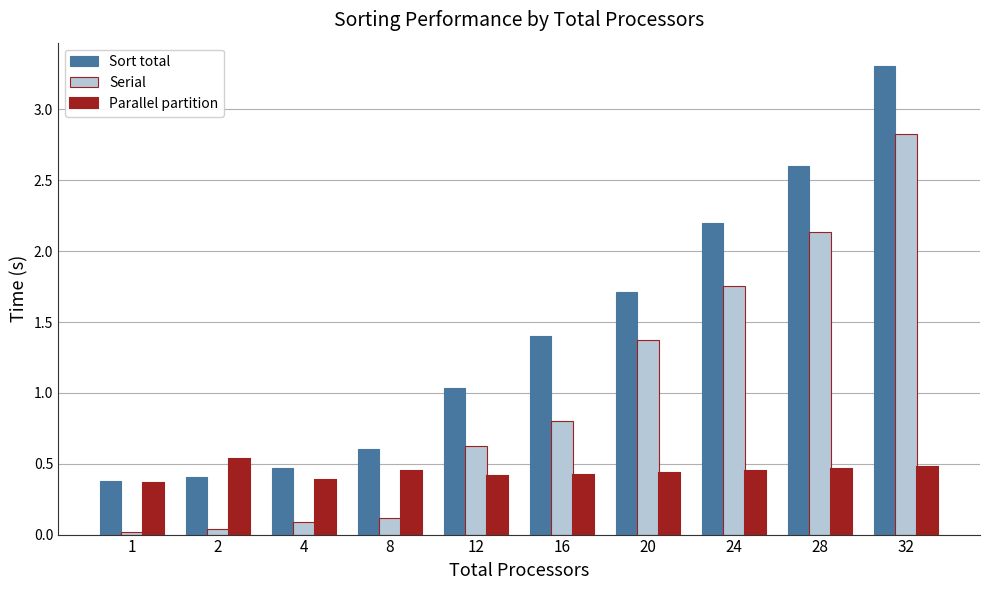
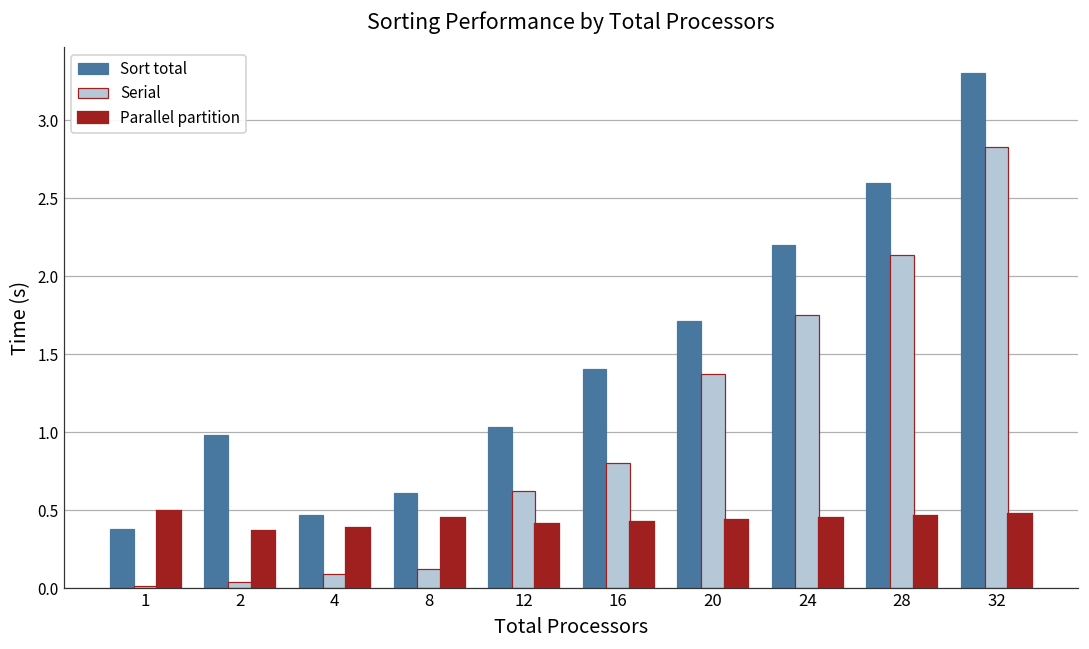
  {
    "Sort total": {
      "1": 0.38,
-     "2": 0.41,
+     "2": 0.98,
      "4": 0.47,
      "8": 0.61,
      "12": 1.04,
      "16": 1.40,
      "20": 1.71,
      "24": 2.20,
      "28": 2.60,
      "32": 3.31
    },
    "Serial": {
      "2": 0.04,
      "4": 0.09,
      "8": 0.12,
      "12": 0.62,
      "16": 0.80,
      "20": 1.37,
      "24": 1.75,
      "28": 2.14,
      "32": 2.83
    },
    "Parallel partition": {
-     "1": 0.37,
-     "2": 0.53,
+     "1": 0.49,
+     "2": 0.37,
      "4": 0.38,
      "8": 0.45,
      "12": 0.41,
      "16": 0.42,
      "20": 0.43,
      "24": 0.45,
      "28": 0.46,
      "32": 0.48
    }
  }
